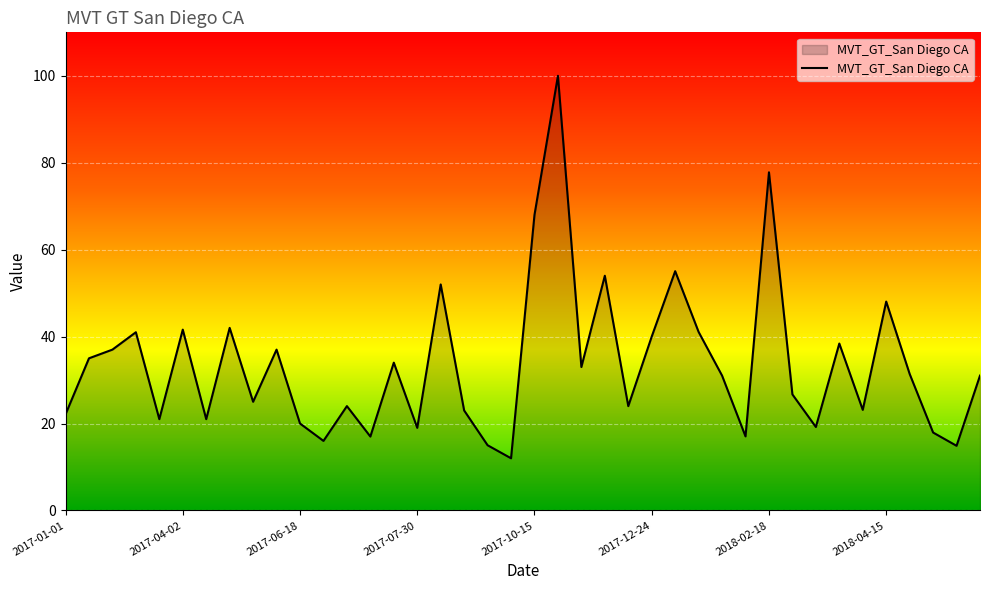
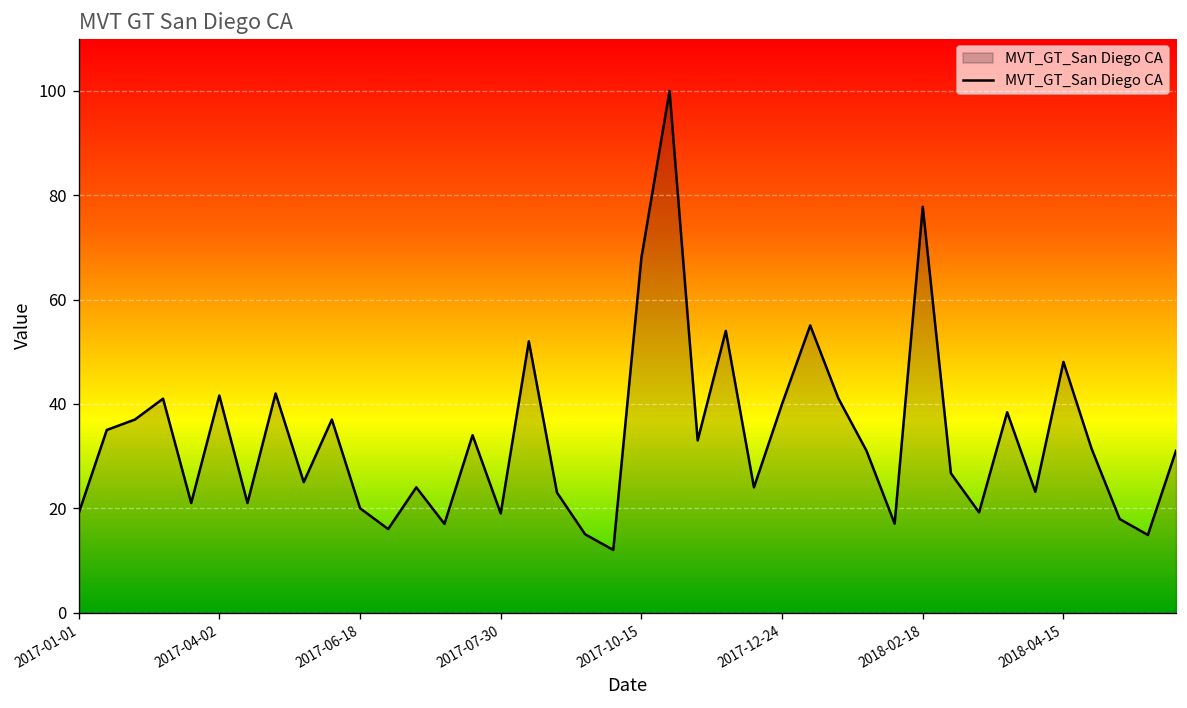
  {
-   "2017-01-01": 22,
+   "2017-01-01": 19,
    "2017-04-02": 42,
    "2017-06-18": 20,
    "2017-07-30": 19,
    "2017-10-15": 68,
    "2017-12-24": 40,
    "2018-02-18": 78,
    "2018-04-15": 48
  }
